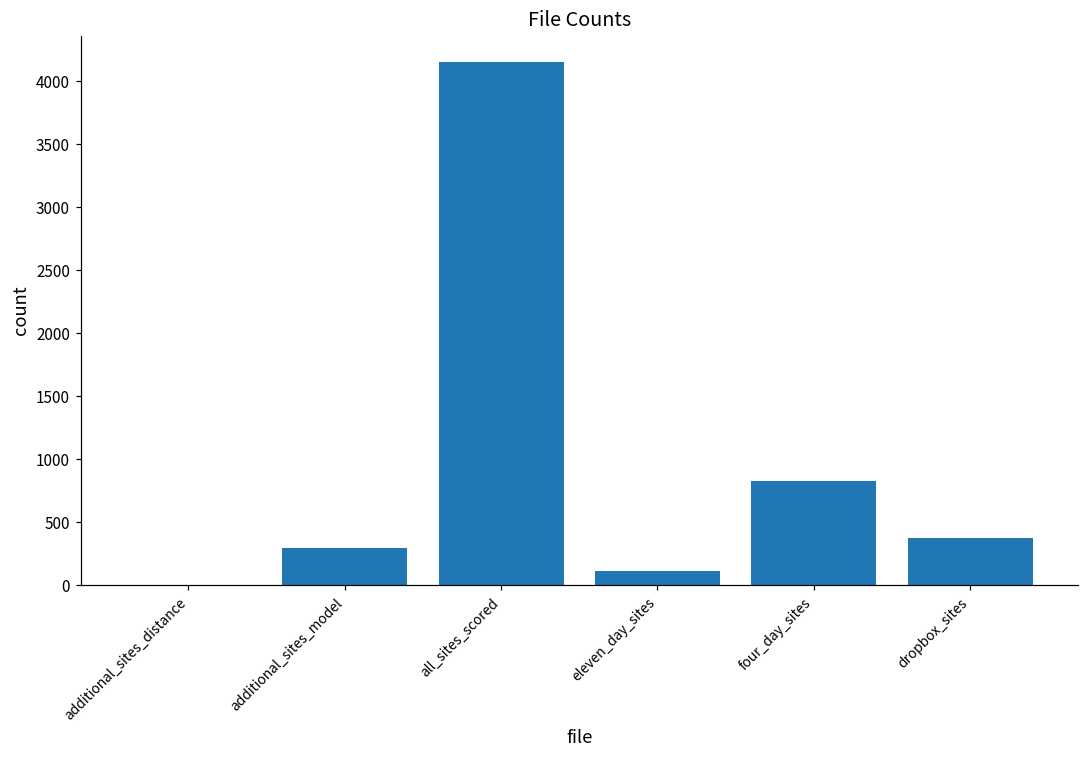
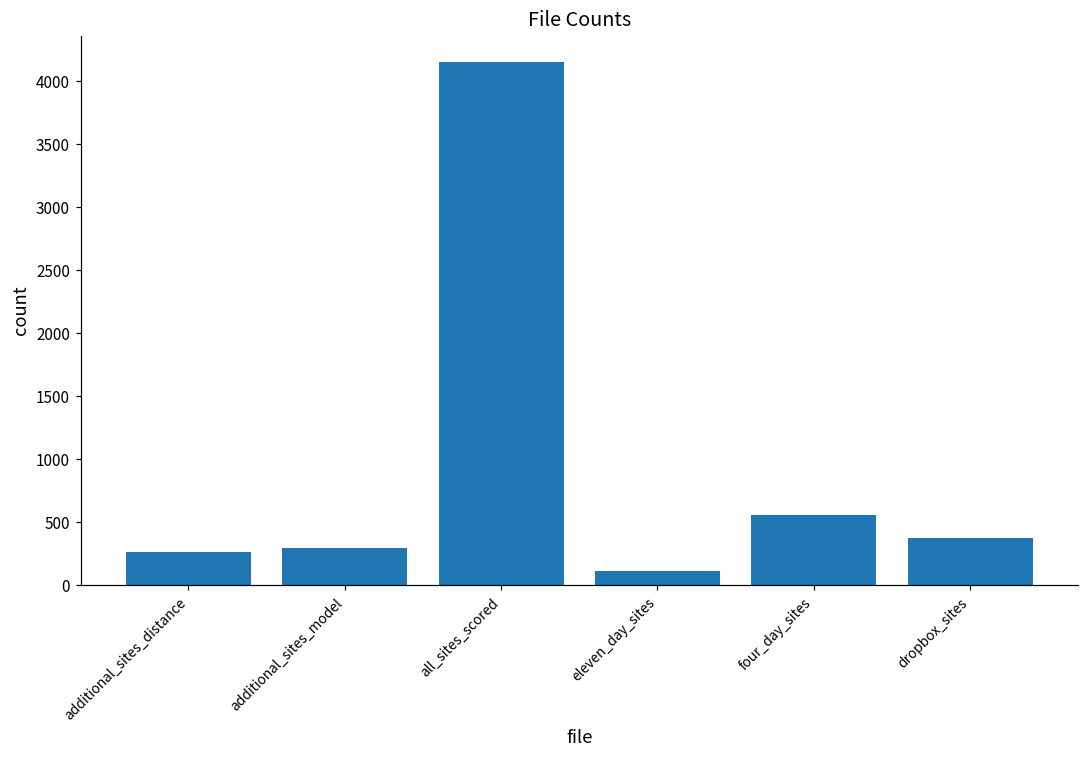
  {
-   "additional_sites_distance": 0,
+   "additional_sites_distance": 260,
    "additional_sites_model": 290,
    "all_sites_scored": 4150,
    "eleven_day_sites": 110,
-   "four_day_sites": 830,
+   "four_day_sites": 560,
    "dropbox_sites": 370
  }
